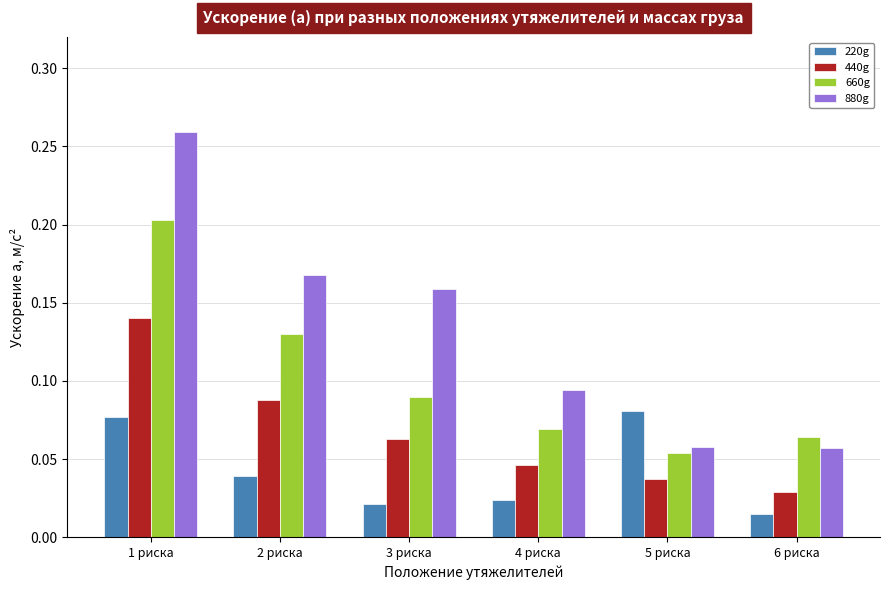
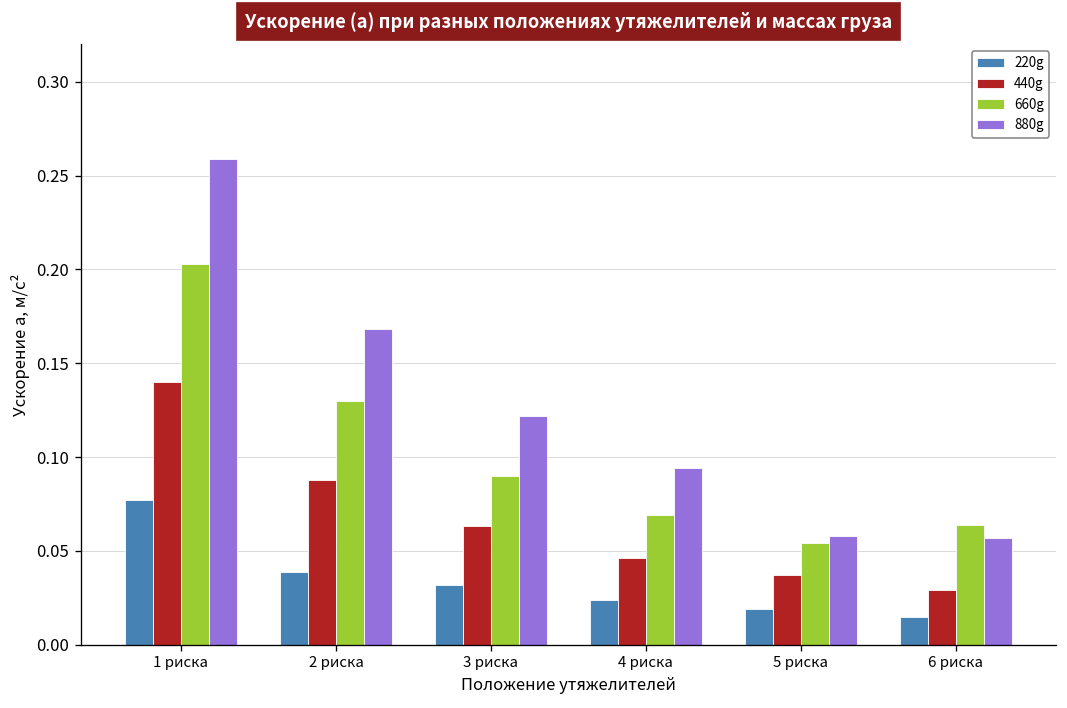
  {
    "220g": {
      "1 риска": 0.077,
      "2 риска": 0.039,
-     "3 риска": 0.021,
+     "3 риска": 0.032,
      "4 риска": 0.024,
-     "5 риска": 0.081,
+     "5 риска": 0.019,
      "6 риска": 0.015
    },
    "440g": {
      "1 риска": 0.140,
      "2 риска": 0.088,
      "3 риска": 0.063,
      "4 риска": 0.046,
      "5 риска": 0.037,
      "6 риска": 0.029
    },
    "660g": {
      "1 риска": 0.203,
      "2 риска": 0.130,
      "3 риска": 0.090,
      "4 риска": 0.069,
      "5 риска": 0.054,
      "6 риска": 0.064
    },
    "880g": {
      "1 риска": 0.259,
      "2 риска": 0.168,
-     "3 риска": 0.159,
+     "3 риска": 0.122,
      "4 риска": 0.094,
      "5 риска": 0.058,
      "6 риска": 0.057
    }
  }
